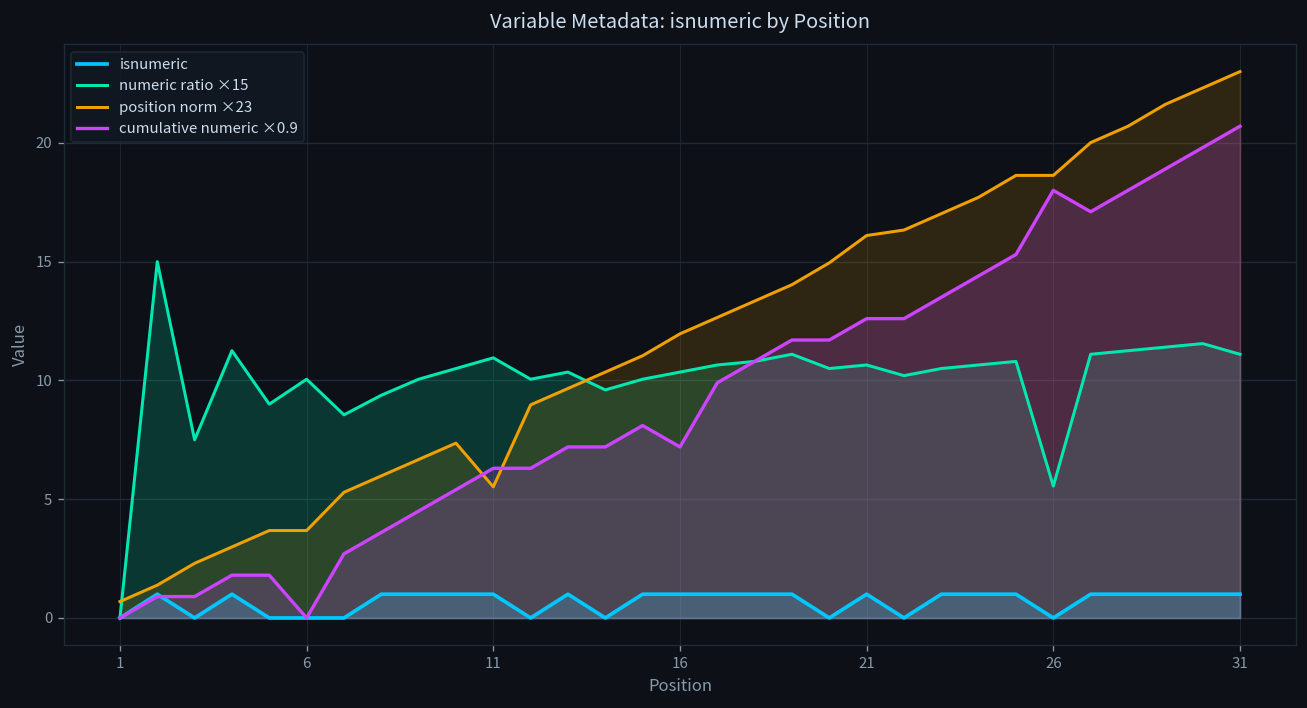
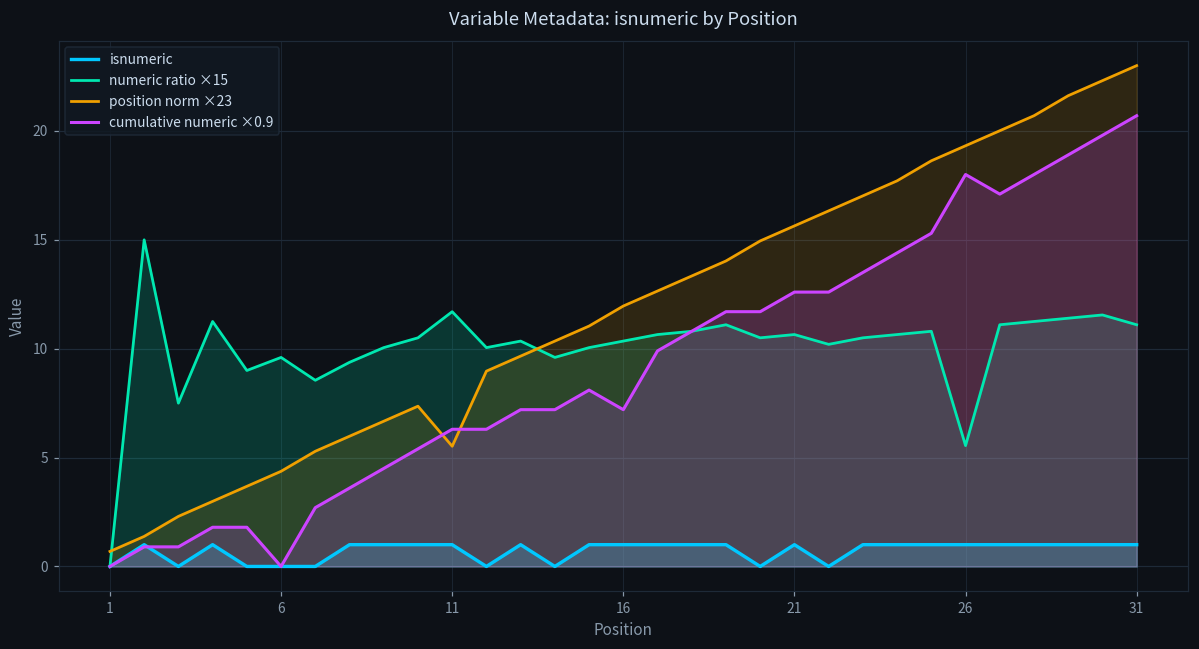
  {
    "isnumeric": {
      "11": 1,
      "16": 1,
      "21": 1,
-     "26": 0,
+     "26": 1,
      "31": 1
    },
    "numeric ratio ×15": {
-     "6": 10.1,
-     "11": 11.0,
+     "6": 9.6,
+     "11": 11.7,
      "16": 10.4,
      "21": 10.6,
      "26": 5.6,
      "31": 11.1
    },
    "position norm ×23": {
      "1": 0.7,
-     "6": 3.7,
+     "6": 4.4,
      "11": 5.5,
      "16": 12.0,
-     "21": 16.1,
-     "26": 18.6,
+     "21": 15.6,
+     "26": 19.3,
      "31": 23.0
    },
    "cumulative numeric ×0.9": {
      "11": 6.3,
      "16": 7.2,
      "21": 12.6,
      "26": 18.0,
      "31": 20.7
    }
  }
